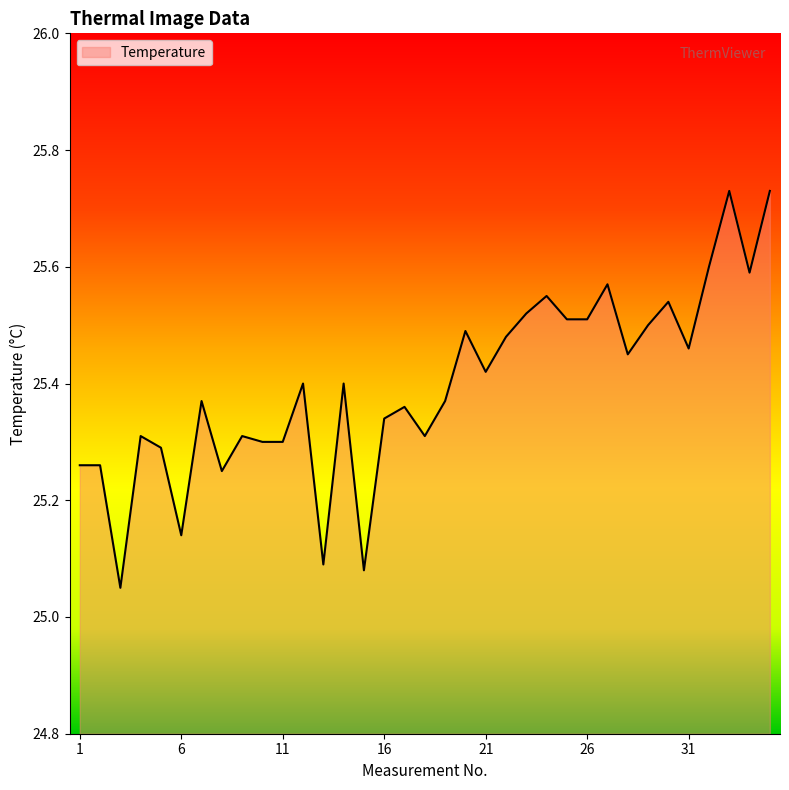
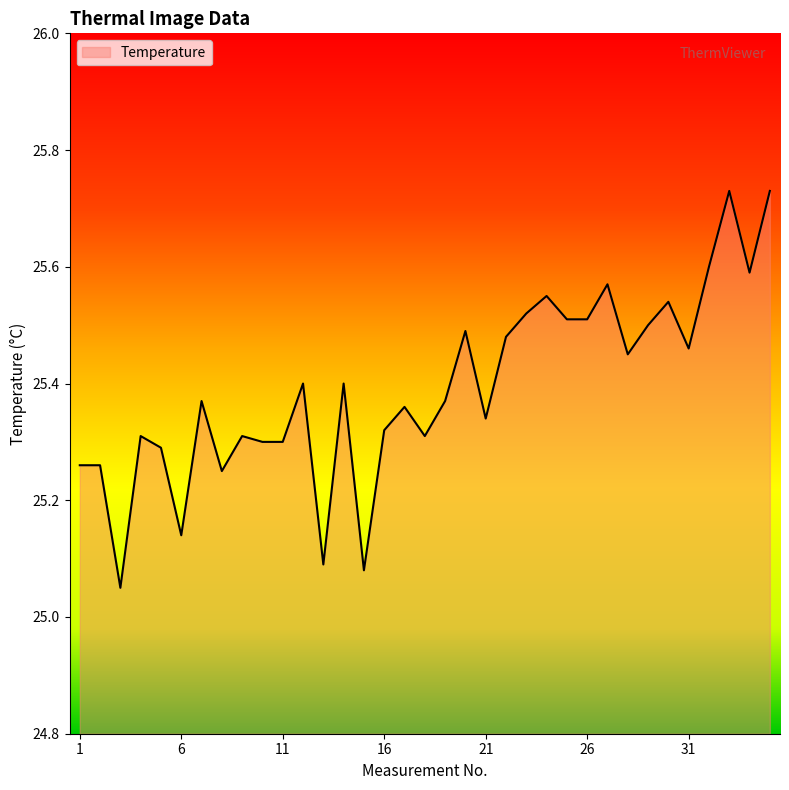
  {
    "1": 25.26,
    "6": 25.14,
    "11": 25.30,
-   "16": 25.34,
-   "21": 25.42,
+   "16": 25.32,
+   "21": 25.34,
    "26": 25.51,
    "31": 25.46
  }
